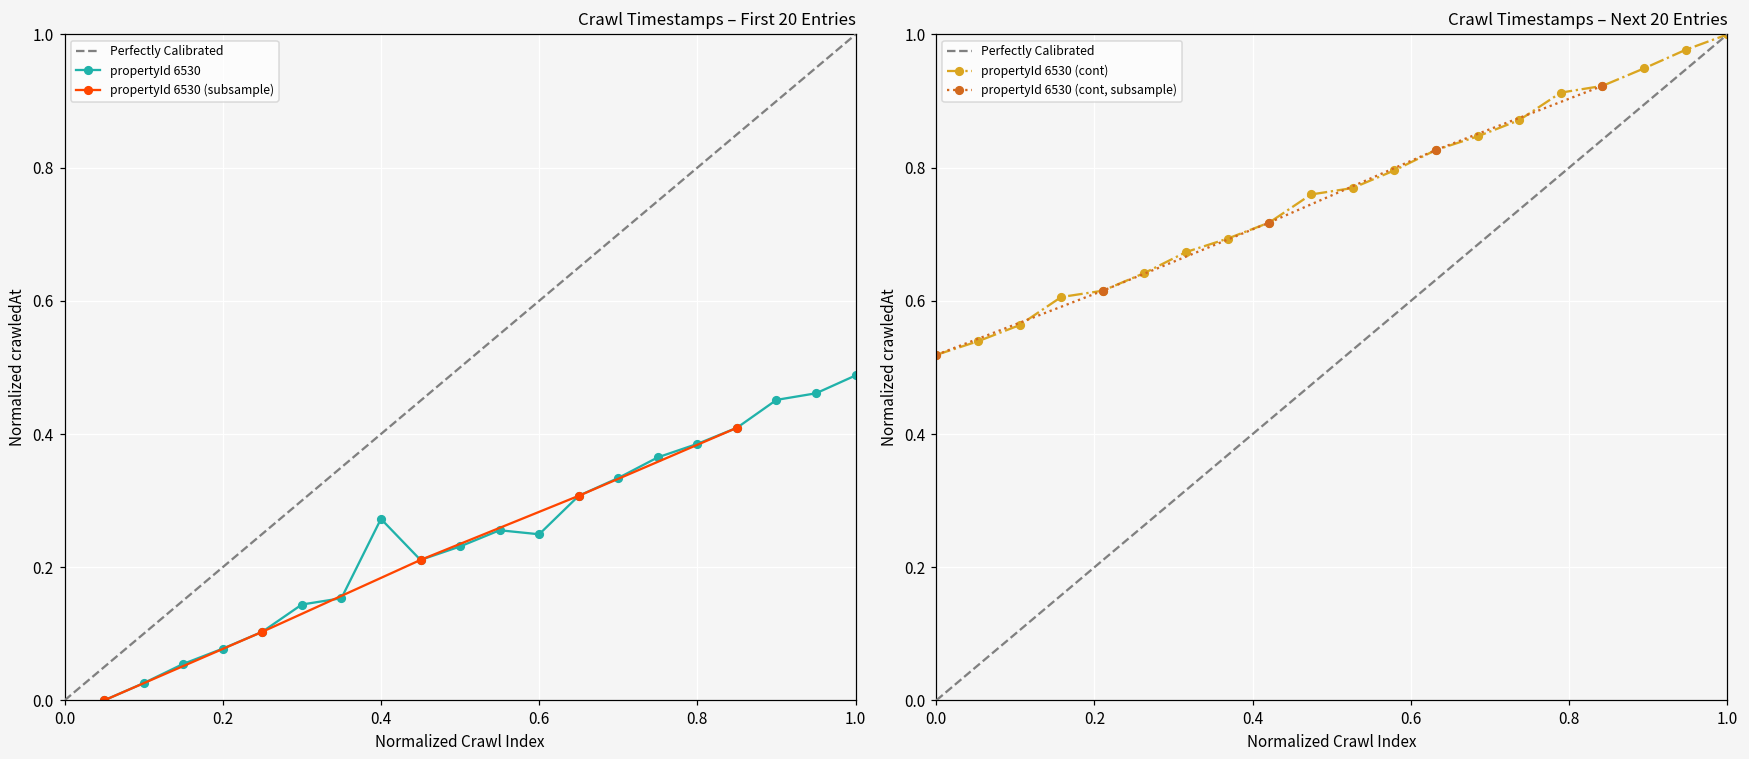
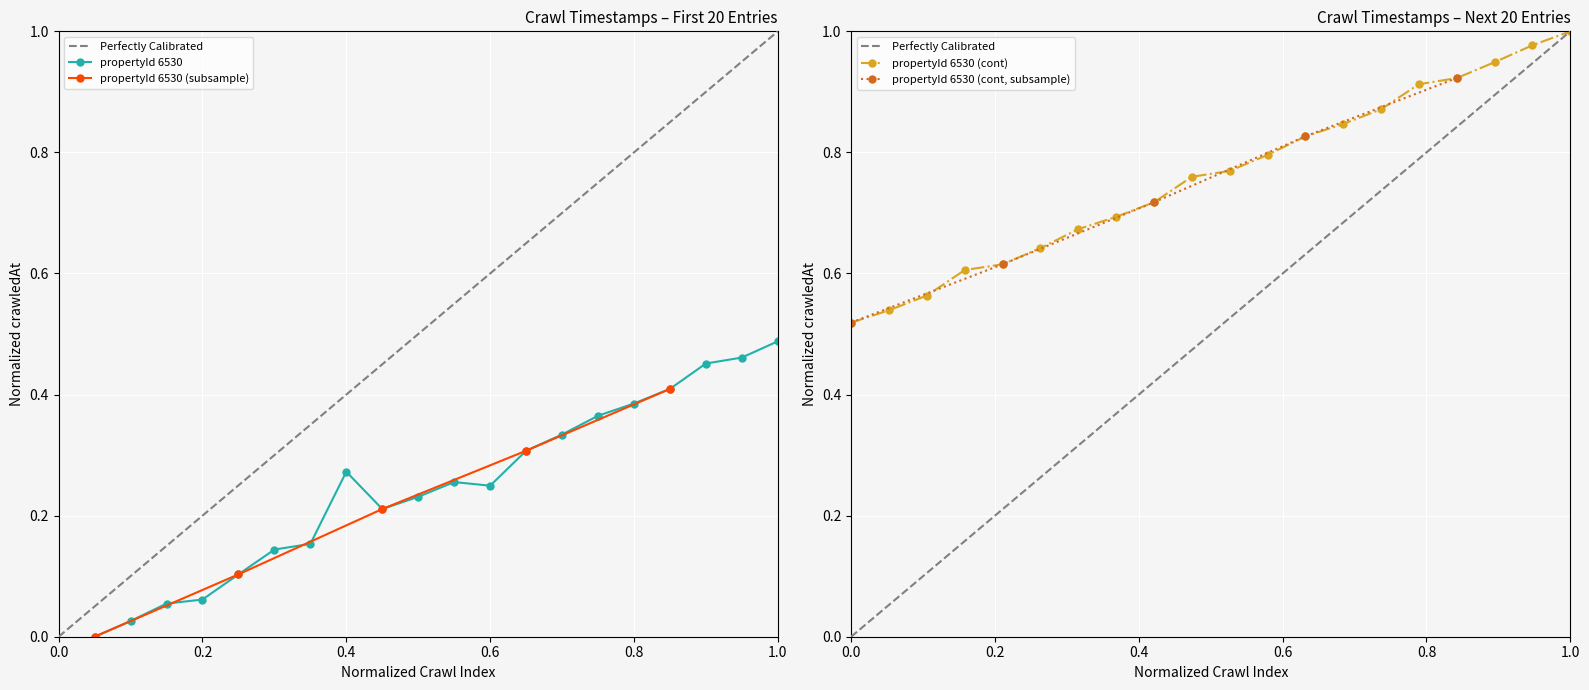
  {
    "Crawl Timestamps – First 20 Entries": {
      "Perfectly Calibrated": {
        "0.0": 0.00,
        "1.0": 1.00
      },
      "propertyId 6530": {
-       "0.2": 0.08,
+       "0.2": 0.06,
        "0.4": 0.27,
        "0.6": 0.25,
        "0.8": 0.39,
        "1.0": 0.49
      }
    },
    "Crawl Timestamps – Next 20 Entries": {
      "Perfectly Calibrated": {
        "0.0": 0.00
      }
    }
  }
